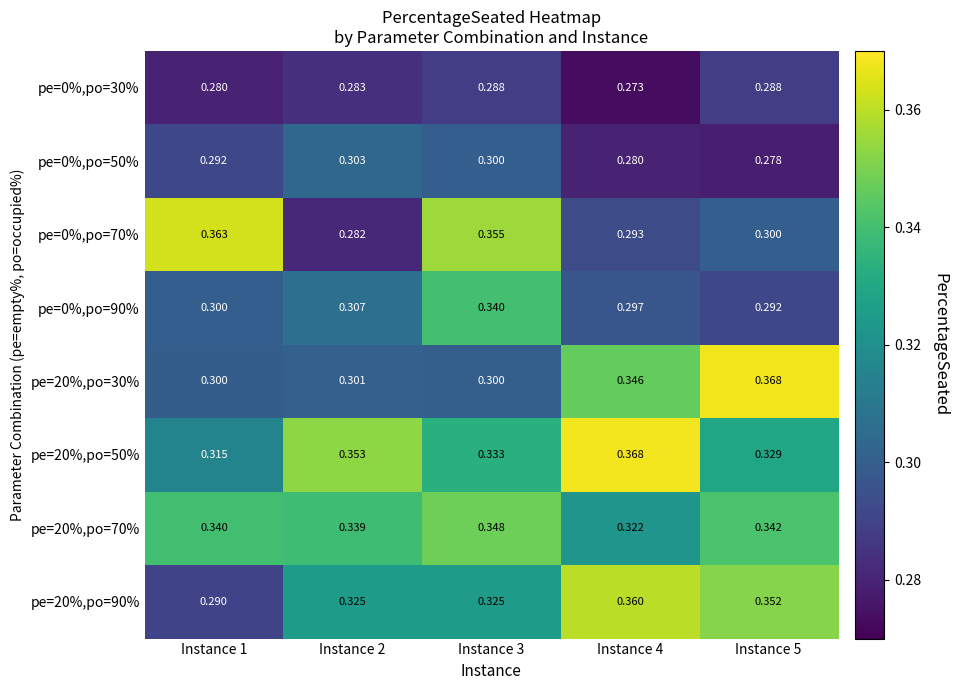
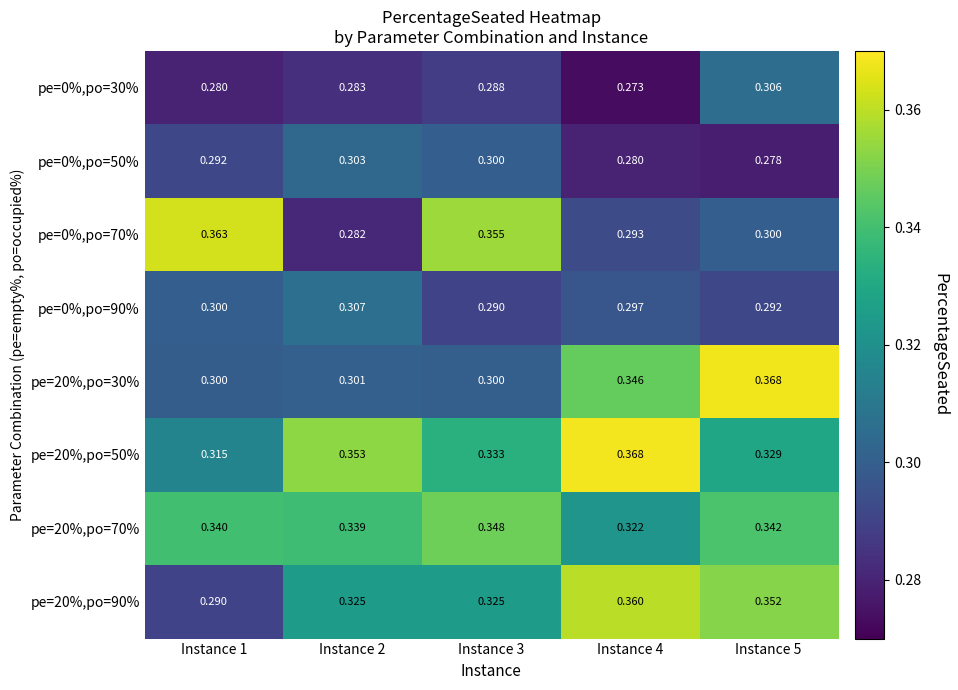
  {
    "pe=0%,po=30%": {
      "Instance 1": 0.280,
      "Instance 2": 0.283,
      "Instance 3": 0.288,
      "Instance 4": 0.273,
-     "Instance 5": 0.288
+     "Instance 5": 0.306
    },
    "pe=0%,po=50%": {
      "Instance 1": 0.292,
      "Instance 2": 0.303,
      "Instance 3": 0.300,
      "Instance 4": 0.280,
      "Instance 5": 0.278
    },
    "pe=0%,po=70%": {
      "Instance 1": 0.363,
      "Instance 2": 0.282,
      "Instance 3": 0.355,
      "Instance 4": 0.293,
      "Instance 5": 0.300
    },
    "pe=0%,po=90%": {
      "Instance 1": 0.300,
      "Instance 2": 0.307,
-     "Instance 3": 0.340,
+     "Instance 3": 0.290,
      "Instance 4": 0.297,
      "Instance 5": 0.292
    },
    "pe=20%,po=30%": {
      "Instance 1": 0.300,
      "Instance 2": 0.301,
      "Instance 3": 0.300,
      "Instance 4": 0.346,
      "Instance 5": 0.368
    },
    "pe=20%,po=50%": {
      "Instance 1": 0.315,
      "Instance 2": 0.353,
      "Instance 3": 0.333,
      "Instance 4": 0.368,
      "Instance 5": 0.329
    },
    "pe=20%,po=70%": {
      "Instance 1": 0.340,
      "Instance 2": 0.339,
      "Instance 3": 0.348,
      "Instance 4": 0.322,
      "Instance 5": 0.342
    },
    "pe=20%,po=90%": {
      "Instance 1": 0.290,
      "Instance 2": 0.325,
      "Instance 3": 0.325,
      "Instance 4": 0.360,
      "Instance 5": 0.352
    }
  }
